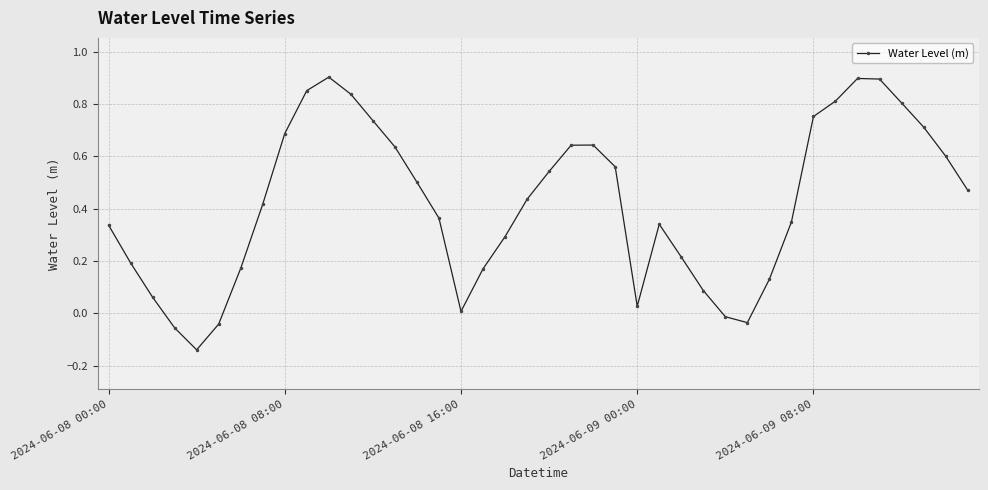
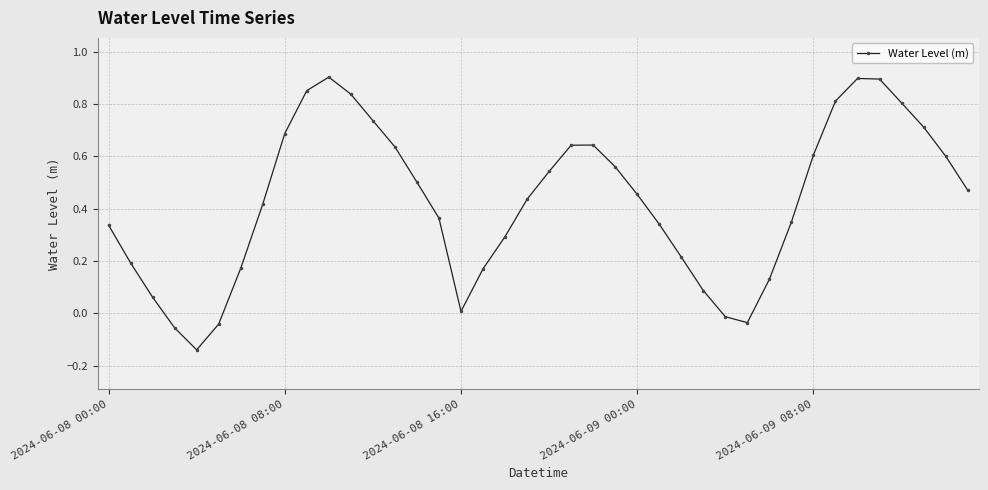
  {
    "2024-06-08 00:00": 0.34,
    "2024-06-08 08:00": 0.69,
    "2024-06-08 16:00": 0.01,
-   "2024-06-09 00:00": 0.03,
-   "2024-06-09 08:00": 0.75
+   "2024-06-09 00:00": 0.45,
+   "2024-06-09 08:00": 0.61
  }
